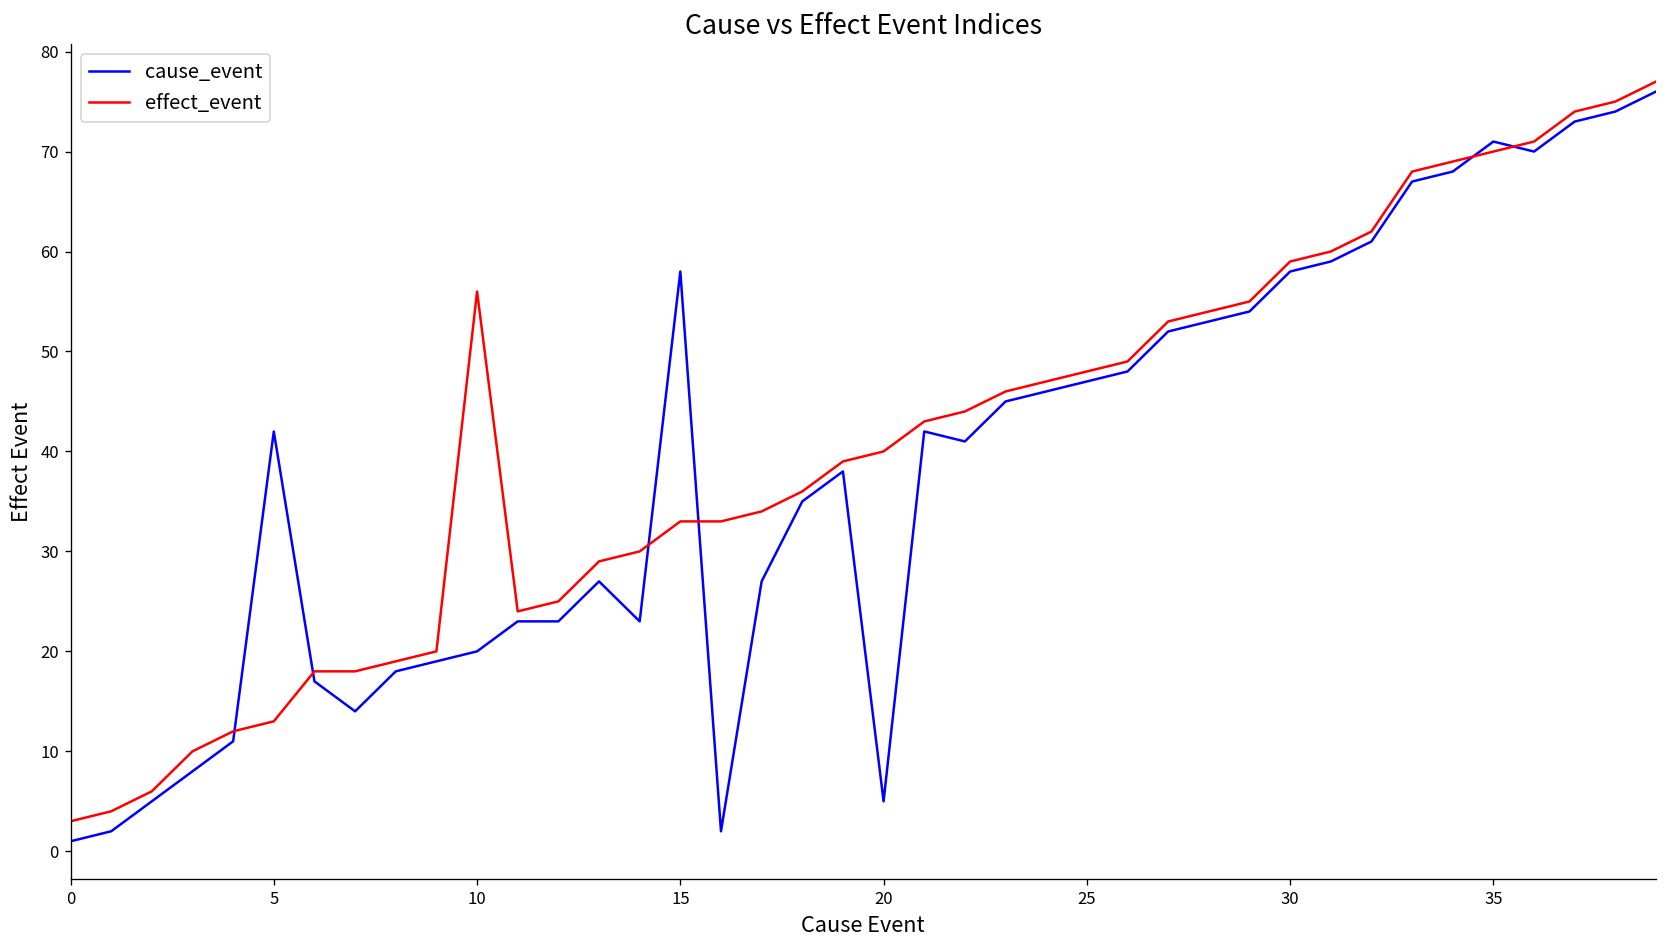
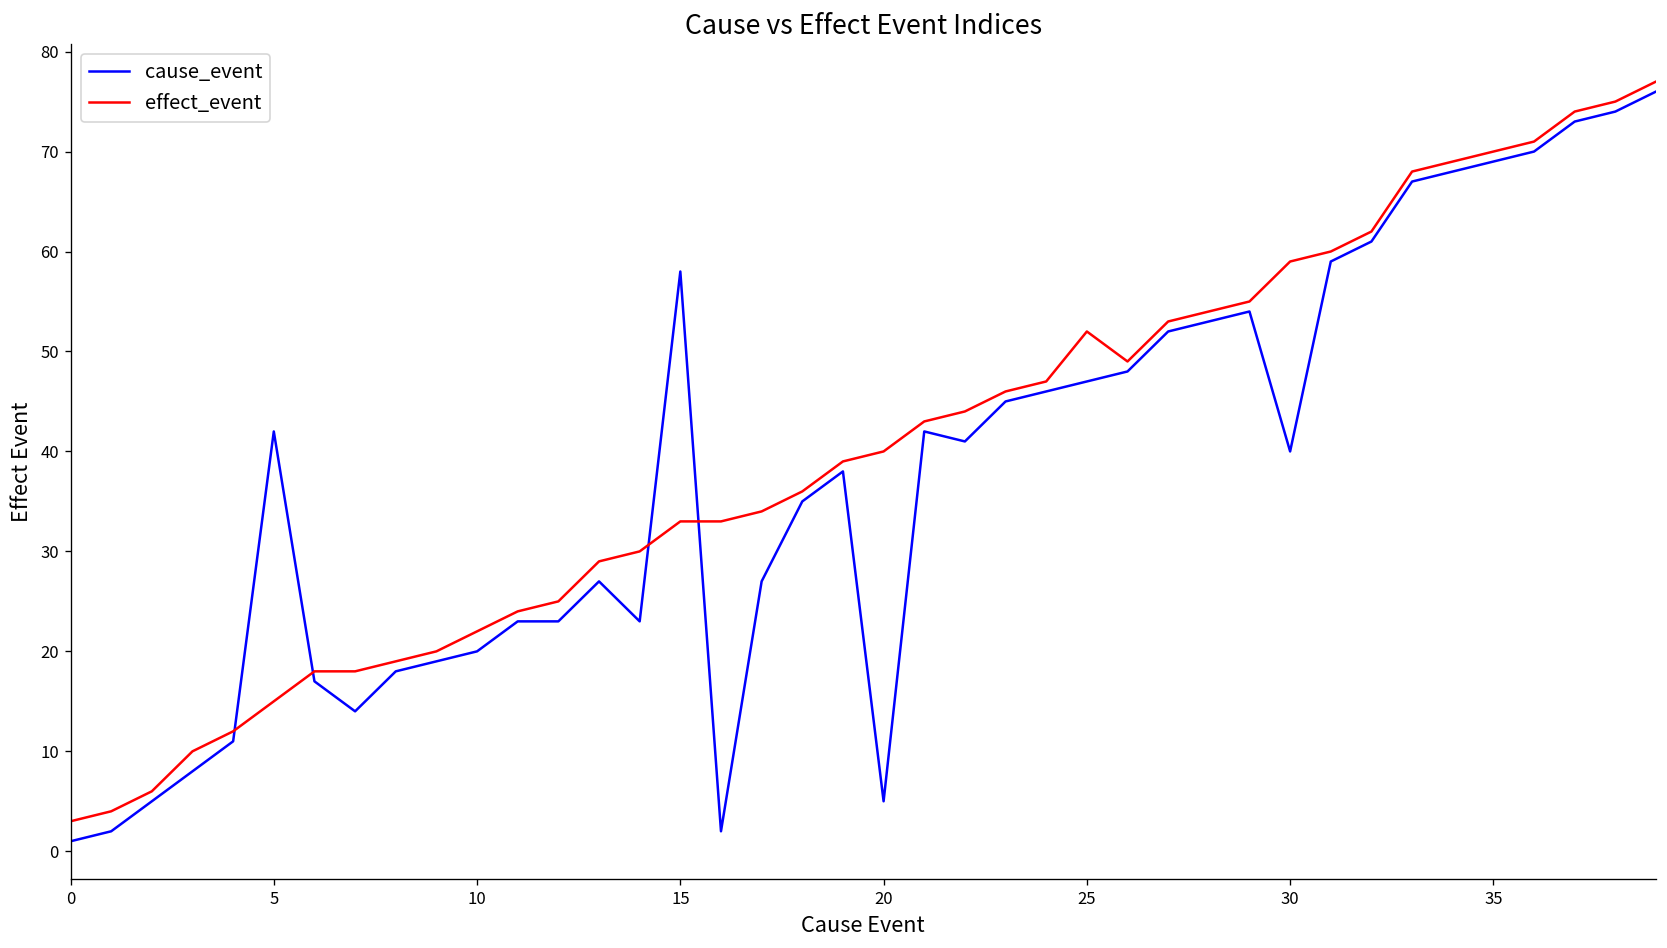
  {
    "cause_event": {
      "0": 1,
      "5": 42,
      "10": 20,
      "15": 58,
      "20": 5,
      "25": 47,
-     "30": 58,
-     "35": 71
+     "30": 40,
+     "35": 69
    },
    "effect_event": {
      "0": 3,
-     "5": 13,
-     "10": 56,
+     "5": 15,
+     "10": 22,
      "15": 33,
      "20": 40,
-     "25": 48,
+     "25": 52,
      "30": 59,
      "35": 70
    }
  }
